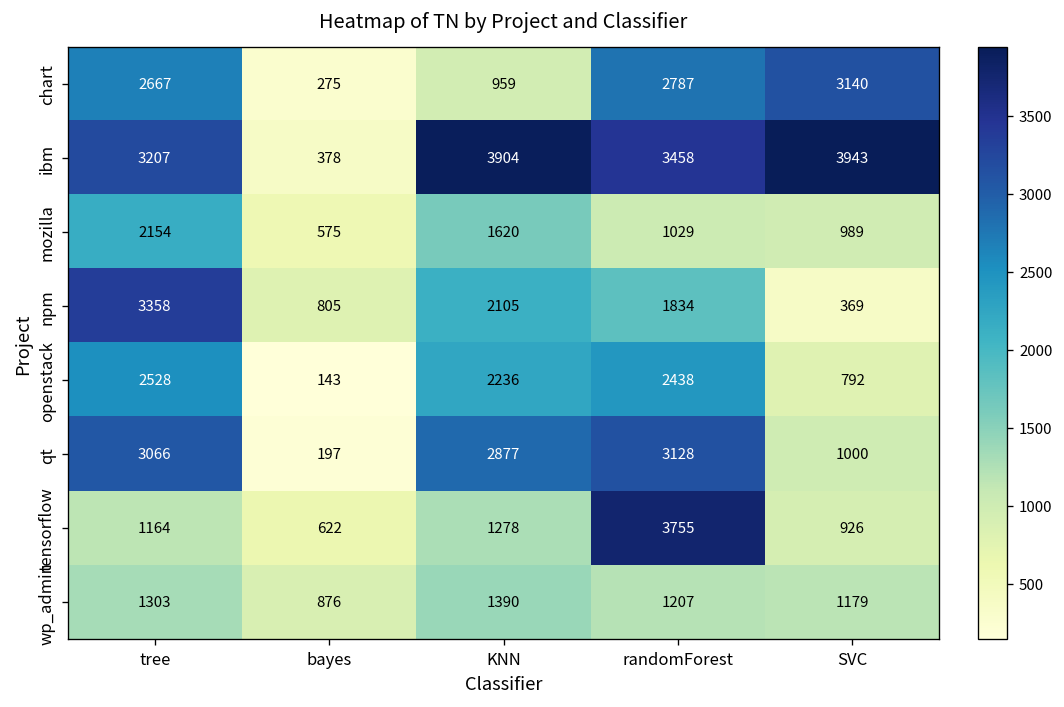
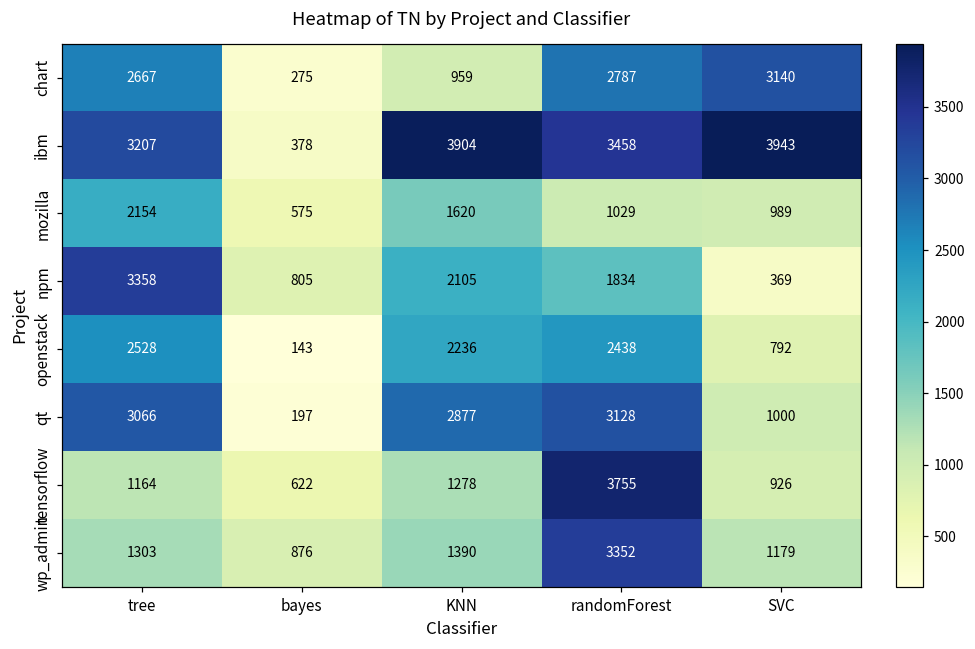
  {
    "chart": {
      "tree": 2667,
      "bayes": 275,
      "KNN": 959,
      "randomForest": 2787,
      "SVC": 3140
    },
    "ibm": {
      "tree": 3207,
      "bayes": 378,
      "KNN": 3904,
      "randomForest": 3458,
      "SVC": 3943
    },
    "mozilla": {
      "tree": 2154,
      "bayes": 575,
      "KNN": 1620,
      "randomForest": 1029,
      "SVC": 989
    },
    "npm": {
      "tree": 3358,
      "bayes": 805,
      "KNN": 2105,
      "randomForest": 1834,
      "SVC": 369
    },
    "openstack": {
      "tree": 2528,
      "bayes": 143,
      "KNN": 2236,
      "randomForest": 2438,
      "SVC": 792
    },
    "qt": {
      "tree": 3066,
      "bayes": 197,
      "KNN": 2877,
      "randomForest": 3128,
      "SVC": 1000
    },
    "tensorflow": {
      "tree": 1164,
      "bayes": 622,
      "KNN": 1278,
      "randomForest": 3755,
      "SVC": 926
    },
    "wp_admin": {
      "tree": 1303,
      "bayes": 876,
      "KNN": 1390,
-     "randomForest": 1207,
+     "randomForest": 3352,
      "SVC": 1179
    }
  }
